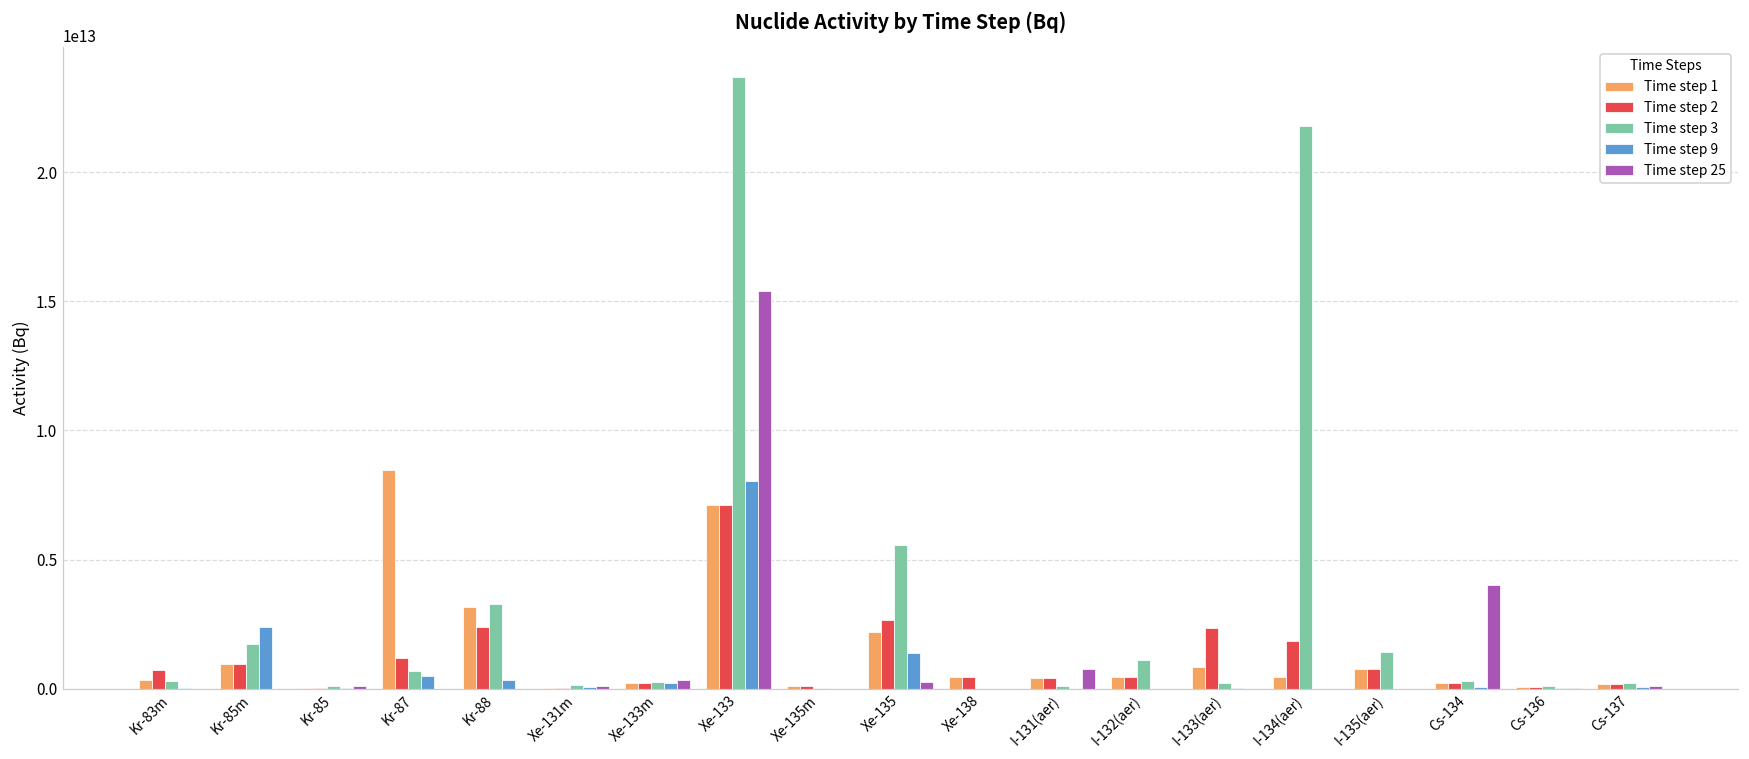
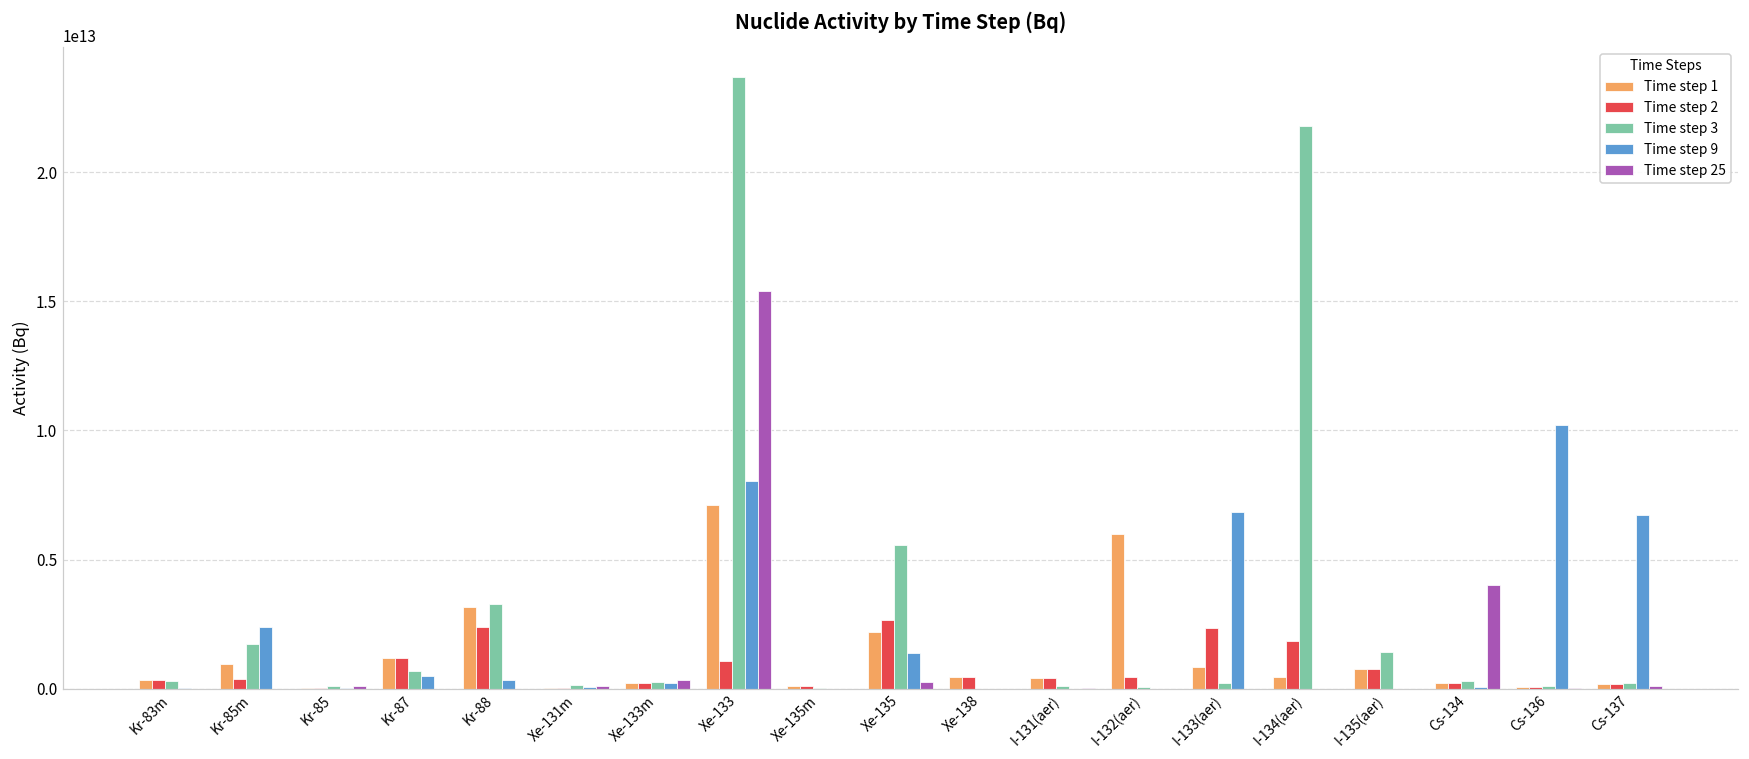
  {
    "Time step 1": {
      "Kr-83m": 300000000000,
      "Kr-85m": 900000000000,
-     "Kr-87": 8500000000000,
+     "Kr-87": 1200000000000,
      "Kr-88": 3200000000000,
      "Xe-133m": 200000000000,
      "Xe-133": 7100000000000,
      "Xe-135": 2200000000000,
      "Xe-138": 500000000000,
      "I-131(aer)": 400000000000,
-     "I-132(aer)": 400000000000,
+     "I-132(aer)": 6000000000000,
      "I-133(aer)": 900000000000,
      "I-134(aer)": 500000000000,
      "I-135(aer)": 800000000000,
      "Cs-134": 200000000000,
      "Cs-137": 200000000000
    },
    "Time step 2": {
-     "Kr-83m": 700000000000,
-     "Kr-85m": 900000000000,
+     "Kr-83m": 300000000000,
+     "Kr-85m": 400000000000,
      "Kr-87": 1200000000000,
      "Kr-88": 2400000000000,
      "Xe-133m": 200000000000,
-     "Xe-133": 7100000000000,
+     "Xe-133": 1100000000000,
      "Xe-135": 2700000000000,
      "Xe-138": 500000000000,
      "I-131(aer)": 400000000000,
      "I-132(aer)": 400000000000,
      "I-133(aer)": 2300000000000,
      "I-134(aer)": 1900000000000,
      "I-135(aer)": 800000000000,
      "Cs-134": 200000000000,
      "Cs-137": 200000000000
    },
    "Time step 3": {
      "Kr-83m": 300000000000,
      "Kr-85m": 1800000000000,
      "Kr-85": 100000000000,
      "Kr-87": 700000000000,
      "Kr-88": 3300000000000,
      "Xe-131m": 100000000000,
      "Xe-133m": 200000000000,
      "Xe-133": 23700000000000,
      "Xe-135": 5600000000000,
      "I-131(aer)": 100000000000,
-     "I-132(aer)": 1100000000000,
+     "I-132(aer)": 100000000000,
      "I-133(aer)": 200000000000,
      "I-134(aer)": 21800000000000,
      "I-135(aer)": 1400000000000,
      "Cs-134": 300000000000,
      "Cs-137": 200000000000
    },
    "Time step 9": {
      "Kr-85m": 2400000000000,
      "Kr-87": 500000000000,
      "Kr-88": 300000000000,
      "Xe-133m": 200000000000,
      "Xe-133": 8100000000000,
      "Xe-135": 1400000000000,
      "Xe-138": 0,
-     "I-133(aer)": 0,
+     "I-133(aer)": 6800000000000,
      "I-134(aer)": 0,
-     "Cs-136": 0,
-     "Cs-137": 100000000000
+     "Cs-136": 10200000000000,
+     "Cs-137": 6700000000000
    },
    "Time step 25": {
      "Kr-83m": 0,
      "Kr-87": 0,
      "Xe-131m": 100000000000,
      "Xe-133m": 300000000000,
      "Xe-133": 15400000000000,
      "Xe-135": 300000000000,
      "Xe-138": 0,
-     "I-131(aer)": 800000000000,
+     "I-131(aer)": 0,
      "I-132(aer)": 0,
      "I-134(aer)": 0,
      "Cs-134": 4000000000000,
      "Cs-137": 100000000000
    }
  }
